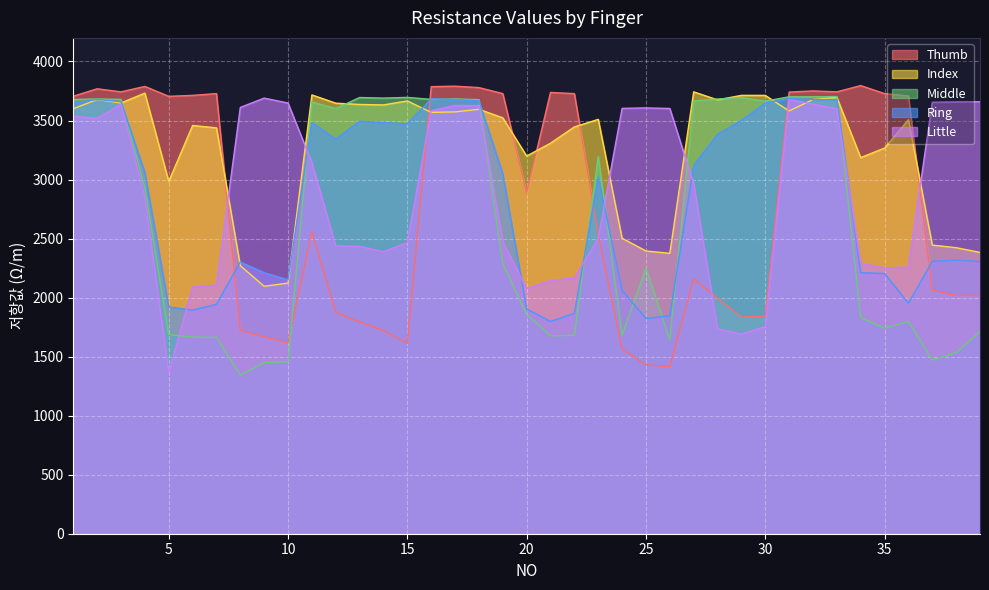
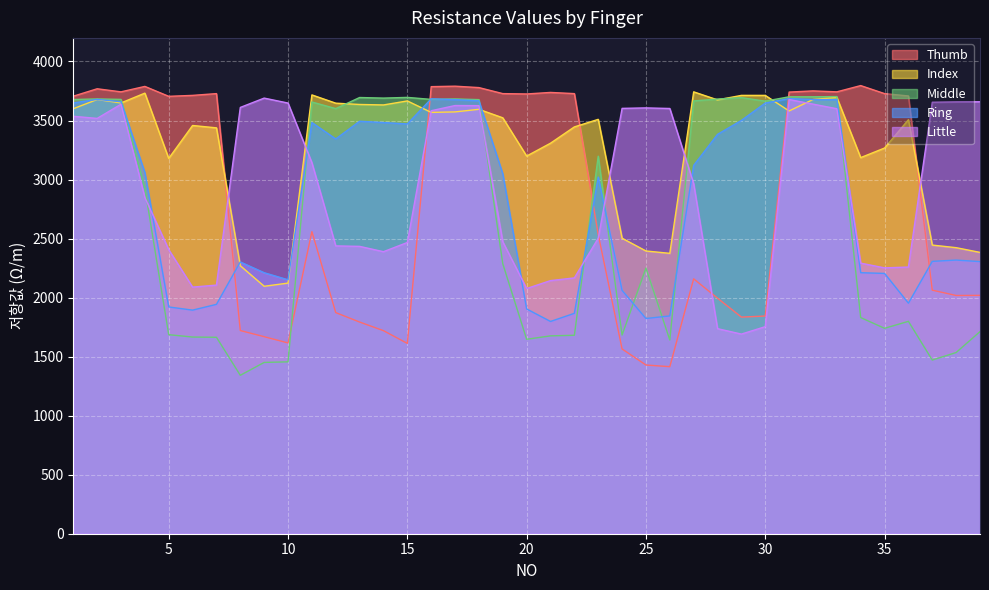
  {
    "Thumb": {
      "5": 3710,
      "10": 1620,
      "15": 1610,
-     "20": 2890,
+     "20": 3730,
      "25": 1430,
      "30": 1840,
      "35": 3730
    },
    "Index": {
-     "5": 2980,
+     "5": 3180,
      "10": 2120,
      "15": 3670,
      "20": 3200,
      "25": 2400,
      "30": 3710,
      "35": 3270
    },
    "Middle": {
      "5": 1690,
      "10": 1460,
      "15": 3700,
-     "20": 1860,
+     "20": 1650,
      "25": 2250,
      "35": 1740
    },
    "Ring": {
      "5": 1920,
      "10": 2150,
      "15": 3470,
      "20": 1900,
      "25": 1820,
      "35": 2210
    },
    "Little": {
-     "5": 1360,
+     "5": 2410,
      "10": 3650,
      "15": 2470,
      "20": 2080,
      "25": 3610,
      "30": 1750,
      "35": 2250
    }
  }
